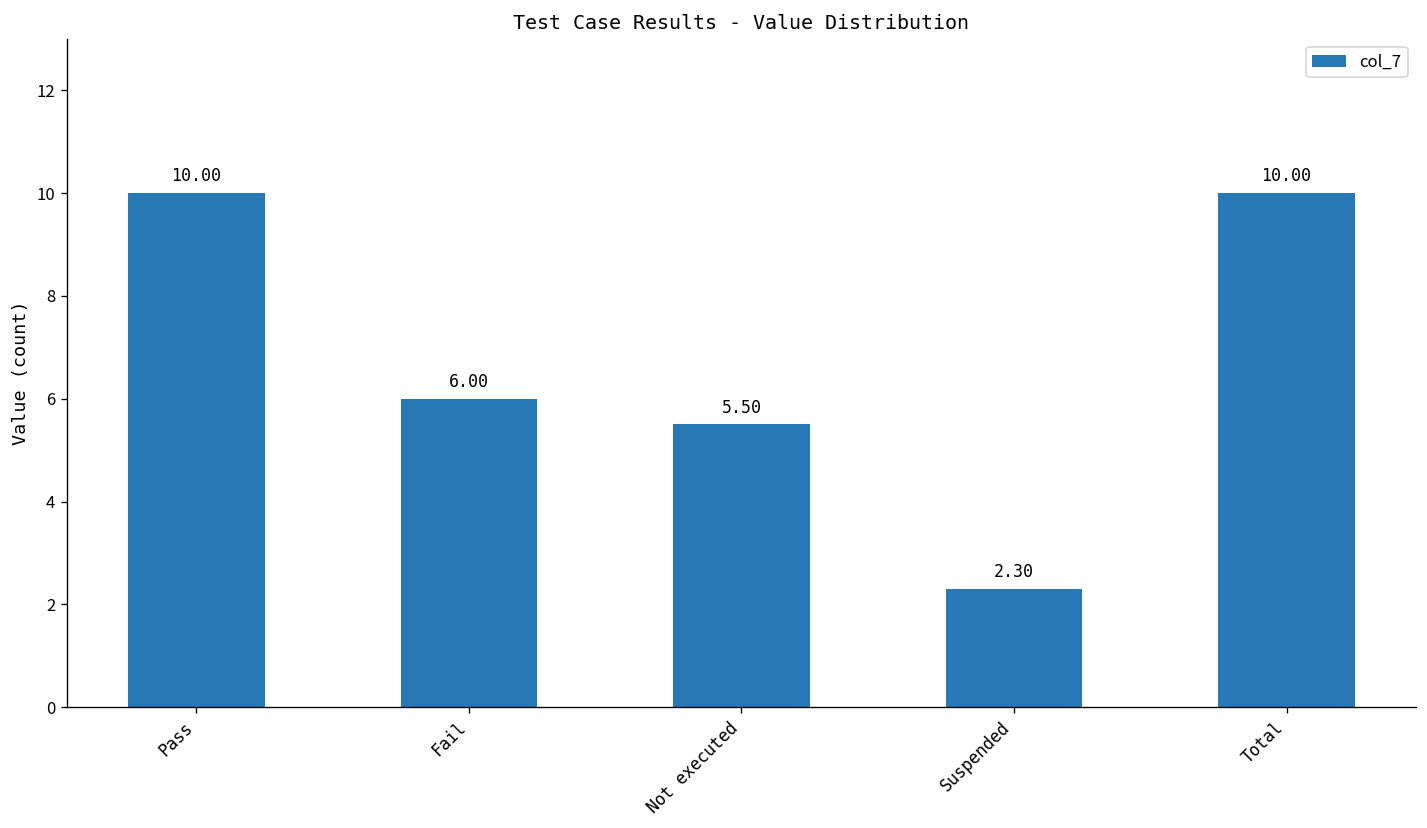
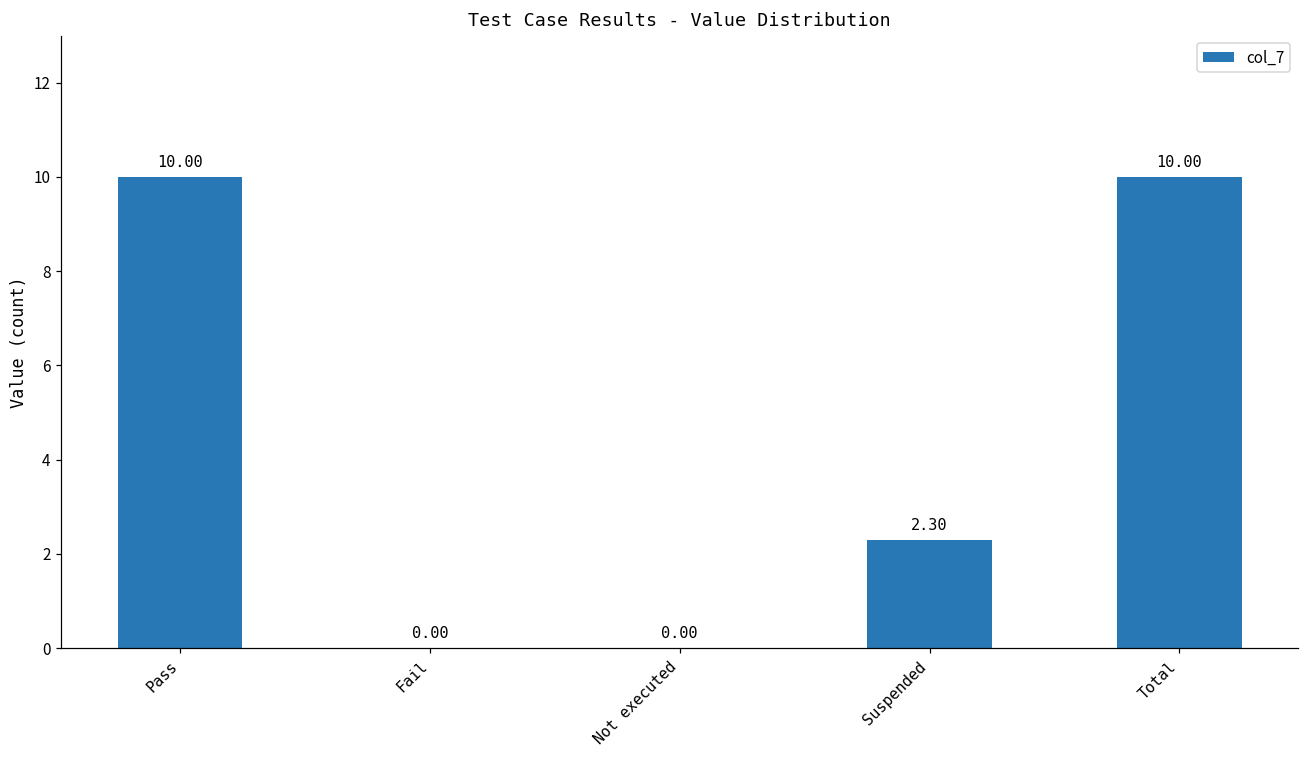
  {
    "Pass": 10.00,
-   "Fail": 6.00,
-   "Not executed": 5.50,
+   "Fail": 0.00,
+   "Not executed": 0.00,
    "Suspended": 2.30,
    "Total": 10.00
  }
